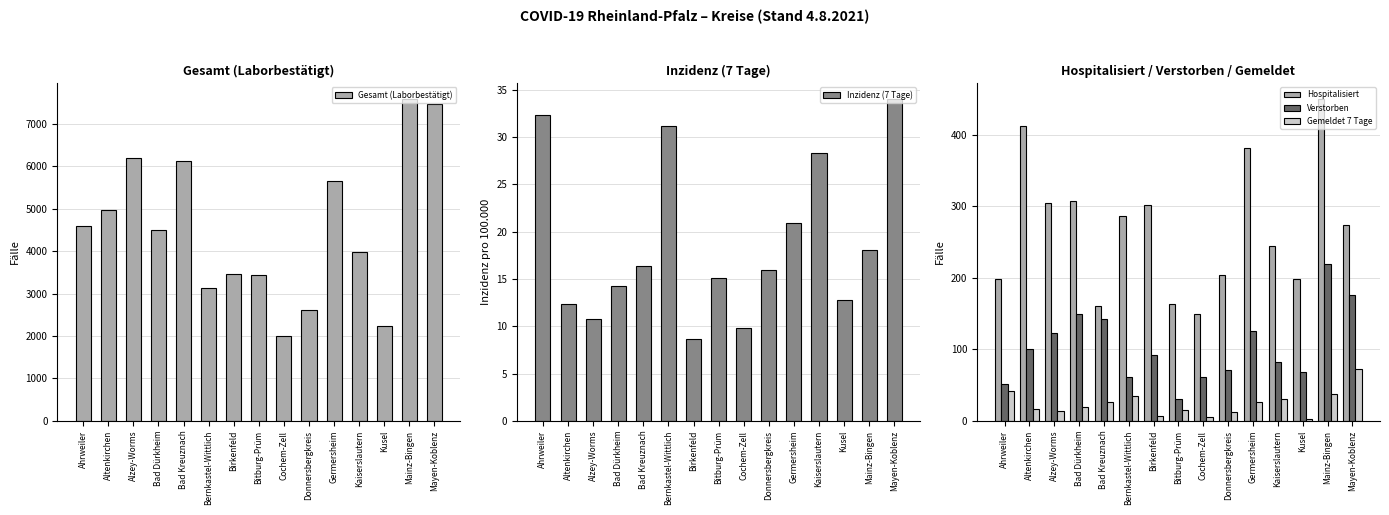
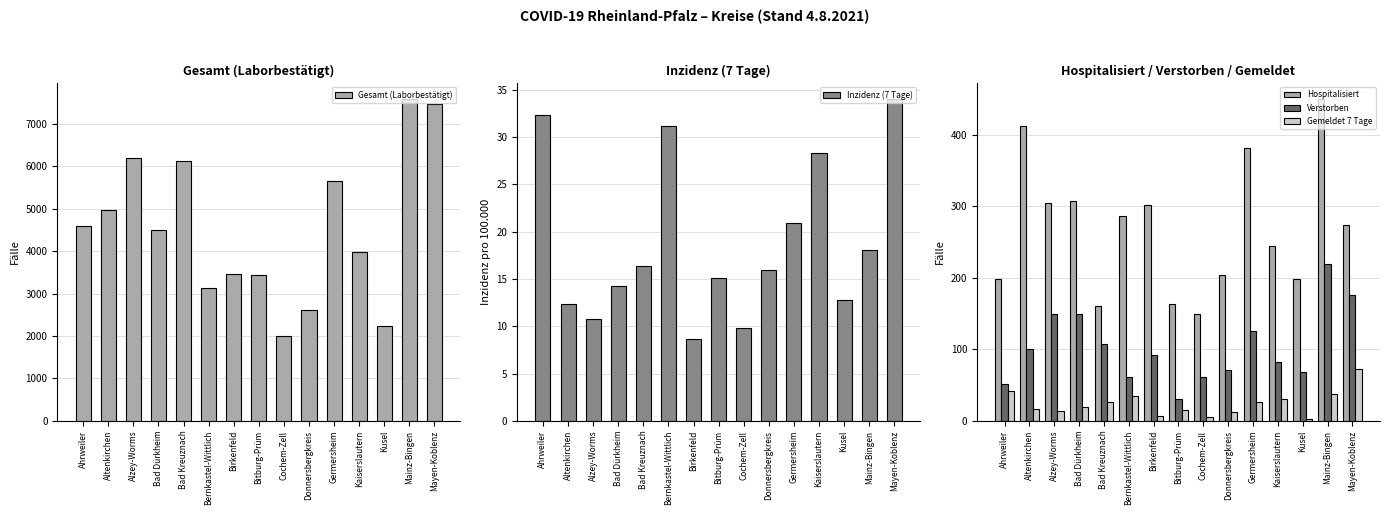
  {
    "Gesamt (Laborbestätigt)": {
      "Ahrweiler": 4600,
      "Altenkirchen": 5000,
      "Alzey-Worms": 6200,
      "Bad Dürkheim": 4500,
      "Bad Kreuznach": 6100,
      "Bernkastel-Wittlich": 3100,
      "Birkenfeld": 3500,
      "Bitburg-Prüm": 3400,
      "Cochem-Zell": 2000,
      "Donnersbergkreis": 2600,
      "Germersheim": 5700,
      "Kaiserslautern": 4000,
      "Kusel": 2200,
      "Mayen-Koblenz": 7500
    },
    "Inzidenz (7 Tage)": {
      "Ahrweiler": 32,
      "Altenkirchen": 12,
      "Alzey-Worms": 11,
      "Bad Dürkheim": 14,
      "Bad Kreuznach": 16,
      "Bernkastel-Wittlich": 31,
      "Birkenfeld": 9,
      "Bitburg-Prüm": 15,
      "Cochem-Zell": 10,
      "Donnersbergkreis": 16,
      "Germersheim": 21,
      "Kaiserslautern": 28,
      "Kusel": 13,
      "Mainz-Bingen": 18
    },
    "Hospitalisiert / Verstorben / Gemeldet": {
      "Verstorben": {
        "Ahrweiler": 50,
        "Altenkirchen": 100,
-       "Alzey-Worms": 120,
+       "Alzey-Worms": 150,
        "Bad Dürkheim": 150,
-       "Bad Kreuznach": 140,
+       "Bad Kreuznach": 110,
        "Bernkastel-Wittlich": 60,
        "Birkenfeld": 90,
        "Bitburg-Prüm": 30,
        "Cochem-Zell": 60,
        "Donnersbergkreis": 70,
        "Germersheim": 130,
        "Kaiserslautern": 80,
        "Kusel": 70,
        "Mainz-Bingen": 220,
        "Mayen-Koblenz": 180
      }
    }
  }
